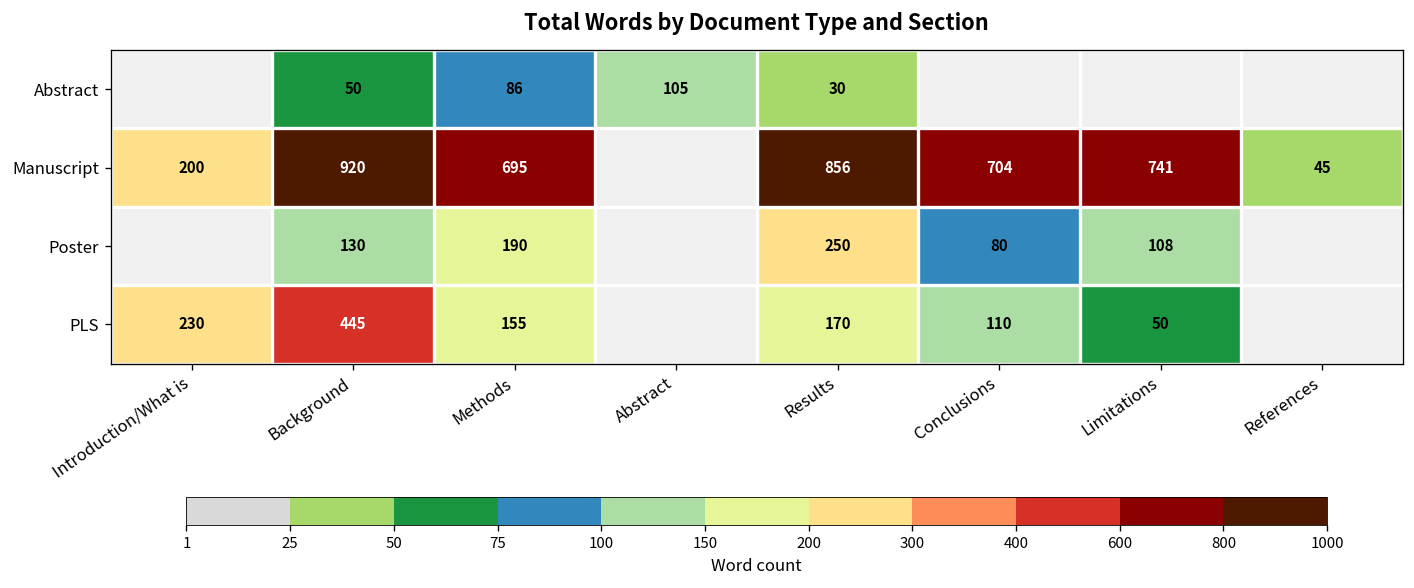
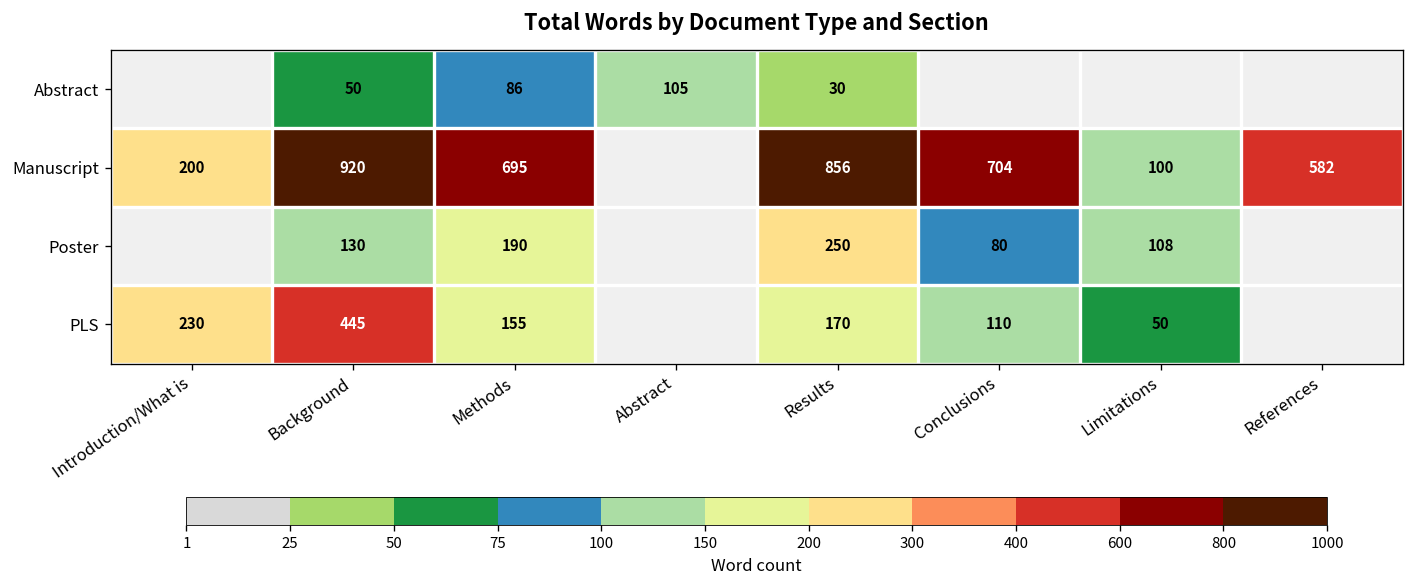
  {
    "Abstract": {
      "Background": 50,
      "Methods": 86,
      "Abstract": 105,
      "Results": 30
    },
    "Manuscript": {
      "Introduction/What is": 200,
      "Background": 920,
      "Methods": 695,
      "Results": 856,
      "Conclusions": 704,
-     "Limitations": 741,
-     "References": 45
+     "Limitations": 100,
+     "References": 582
    },
    "Poster": {
      "Background": 130,
      "Methods": 190,
      "Results": 250,
      "Conclusions": 80,
      "Limitations": 108
    },
    "PLS": {
      "Introduction/What is": 230,
      "Background": 445,
      "Methods": 155,
      "Results": 170,
      "Conclusions": 110,
      "Limitations": 50
    }
  }
